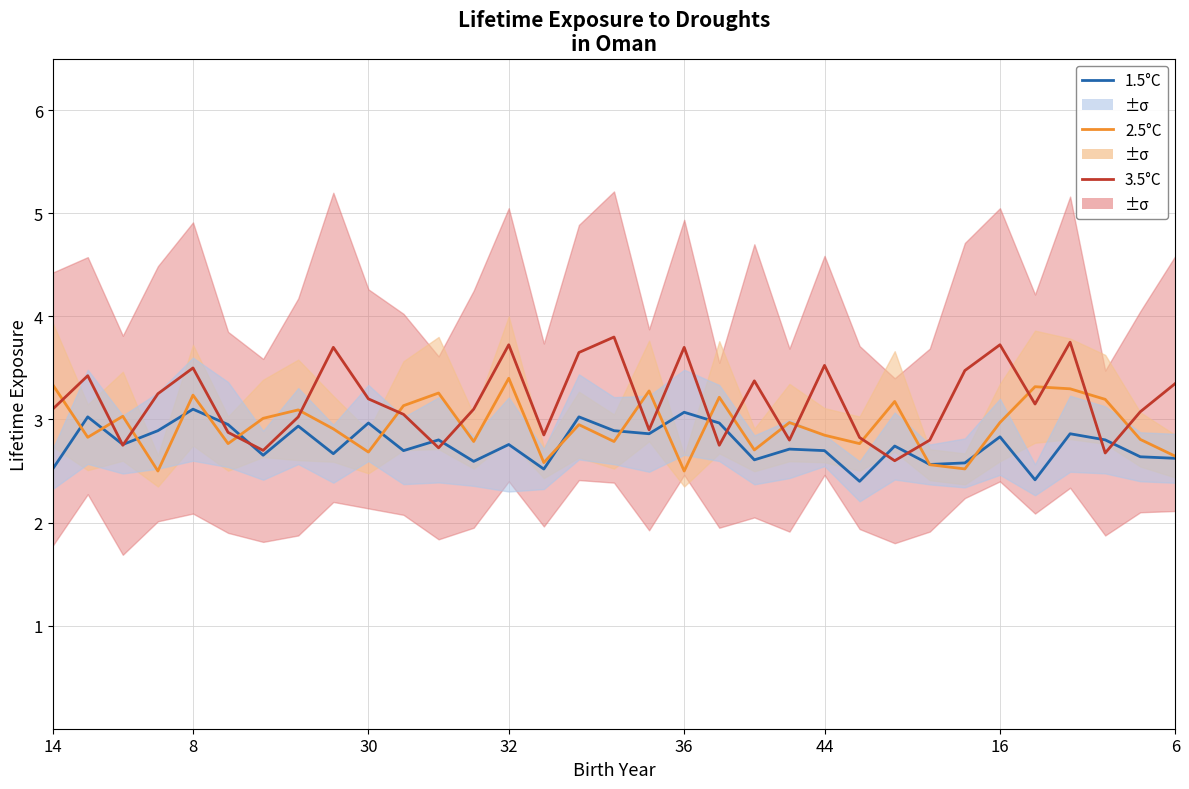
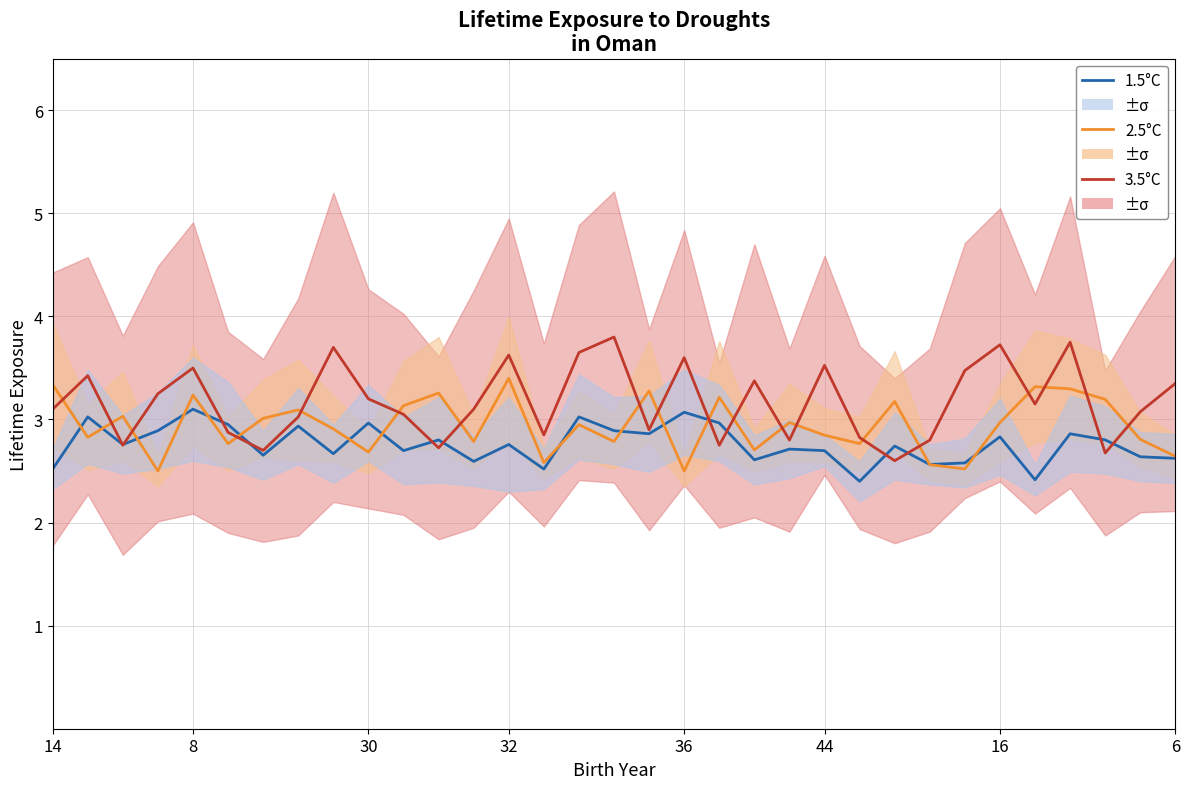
  {
    "1.5°C": {
      "32": 2.76,
      "36": 3.07,
      "44": 2.70
    },
    "2.5°C": {
      "32": 3.40,
      "36": 2.50
    },
    "3.5°C": {
-     "32": 3.72,
-     "36": 3.70,
+     "32": 3.63,
+     "36": 3.60,
      "44": 3.53
    }
  }
